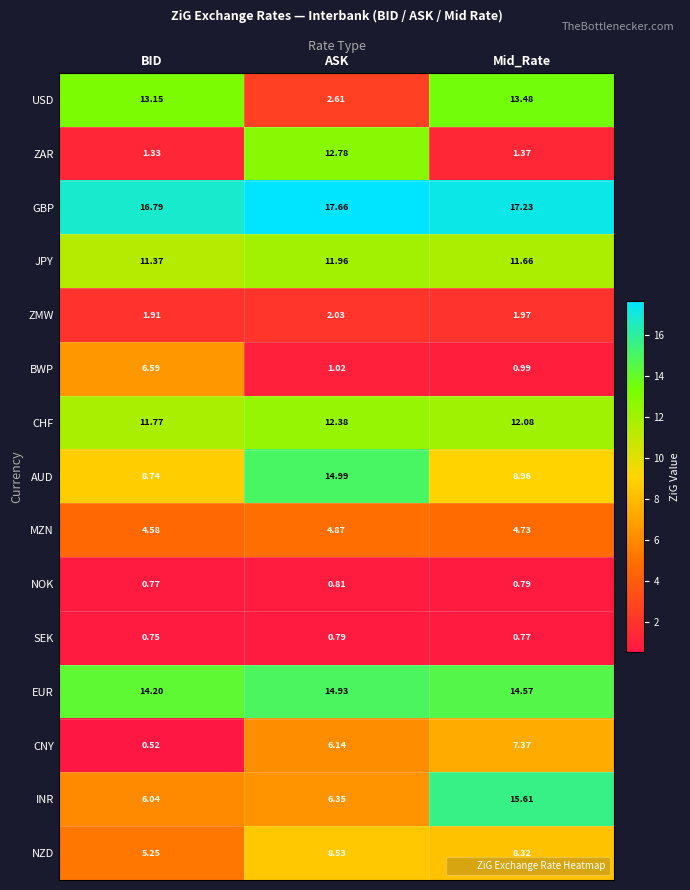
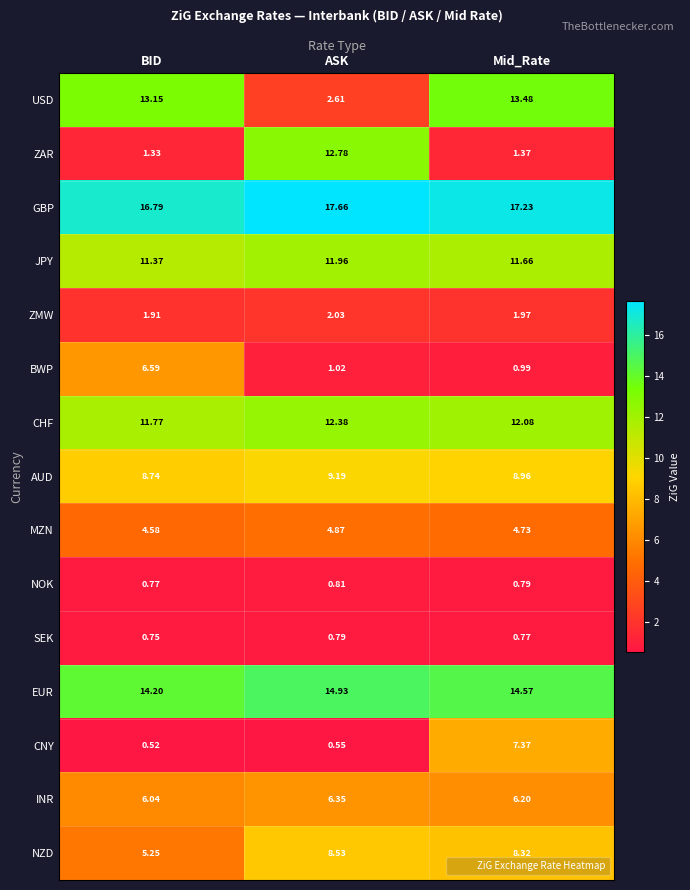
  {
    "USD": {
      "BID": 13.15,
      "ASK": 2.61,
      "Mid_Rate": 13.48
    },
    "ZAR": {
      "BID": 1.33,
      "ASK": 12.78,
      "Mid_Rate": 1.37
    },
    "GBP": {
      "BID": 16.79,
      "ASK": 17.66,
      "Mid_Rate": 17.23
    },
    "JPY": {
      "BID": 11.37,
      "ASK": 11.96,
      "Mid_Rate": 11.66
    },
    "ZMW": {
      "BID": 1.91,
      "ASK": 2.03,
      "Mid_Rate": 1.97
    },
    "BWP": {
      "BID": 6.59,
      "ASK": 1.02,
      "Mid_Rate": 0.99
    },
    "CHF": {
      "BID": 11.77,
      "ASK": 12.38,
      "Mid_Rate": 12.08
    },
    "AUD": {
      "BID": 8.74,
-     "ASK": 14.99,
+     "ASK": 9.19,
      "Mid_Rate": 8.96
    },
    "MZN": {
      "BID": 4.58,
      "ASK": 4.87,
      "Mid_Rate": 4.73
    },
    "NOK": {
      "BID": 0.77,
      "ASK": 0.81,
      "Mid_Rate": 0.79
    },
    "SEK": {
      "BID": 0.75,
      "ASK": 0.79,
      "Mid_Rate": 0.77
    },
    "EUR": {
      "BID": 14.20,
      "ASK": 14.93,
      "Mid_Rate": 14.57
    },
    "CNY": {
      "BID": 0.52,
-     "ASK": 6.14,
+     "ASK": 0.55,
      "Mid_Rate": 7.37
    },
    "INR": {
      "BID": 6.04,
      "ASK": 6.35,
-     "Mid_Rate": 15.61
+     "Mid_Rate": 6.20
    },
    "NZD": {
      "BID": 5.25,
      "ASK": 8.53
    }
  }
